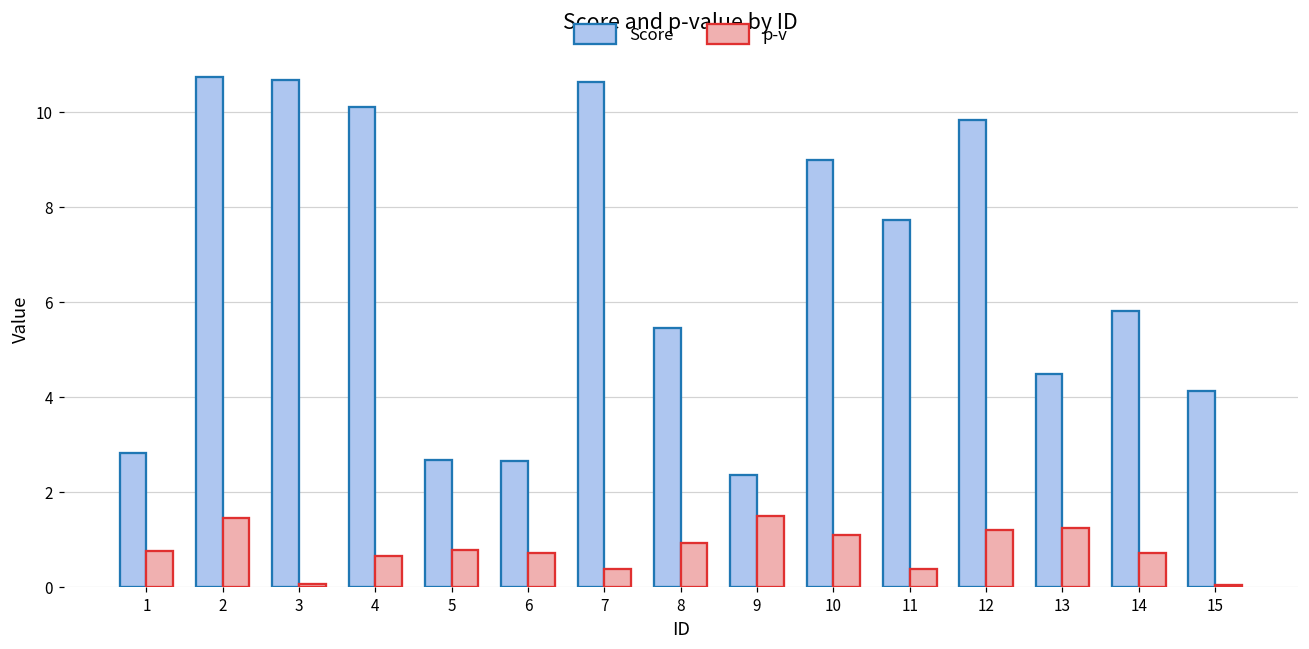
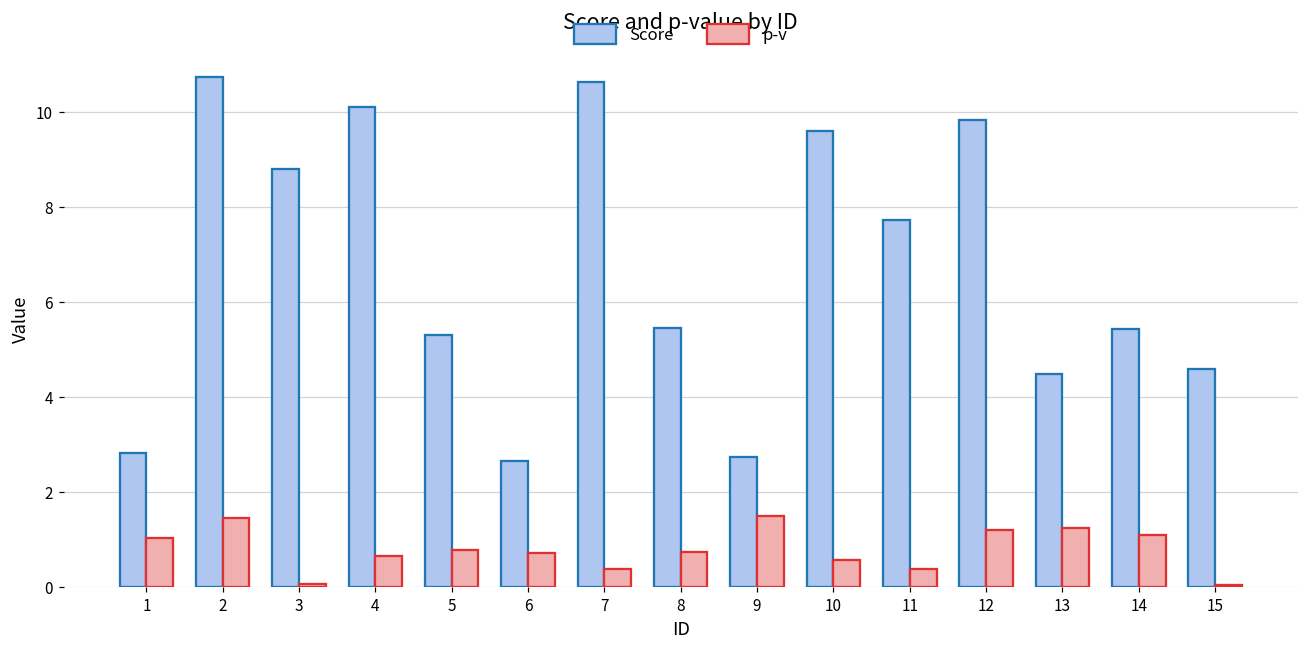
  {
    "Score": {
      "1": 2.8,
      "2": 10.7,
-     "3": 10.7,
+     "3": 8.8,
      "4": 10.1,
-     "5": 2.7,
+     "5": 5.3,
      "6": 2.7,
      "7": 10.6,
      "8": 5.5,
-     "9": 2.4,
-     "10": 9.0,
+     "9": 2.7,
+     "10": 9.6,
      "11": 7.7,
      "12": 9.8,
      "13": 4.5,
-     "14": 5.8,
-     "15": 4.1
+     "14": 5.4,
+     "15": 4.6
    },
    "p-v": {
-     "1": 0.8,
+     "1": 1.0,
      "2": 1.5,
      "3": 0.1,
      "4": 0.7,
      "5": 0.8,
      "6": 0.7,
      "7": 0.4,
-     "8": 0.9,
+     "8": 0.7,
      "9": 1.5,
-     "10": 1.1,
+     "10": 0.6,
      "11": 0.4,
      "12": 1.2,
      "13": 1.2,
-     "14": 0.7
+     "14": 1.1
    }
  }
